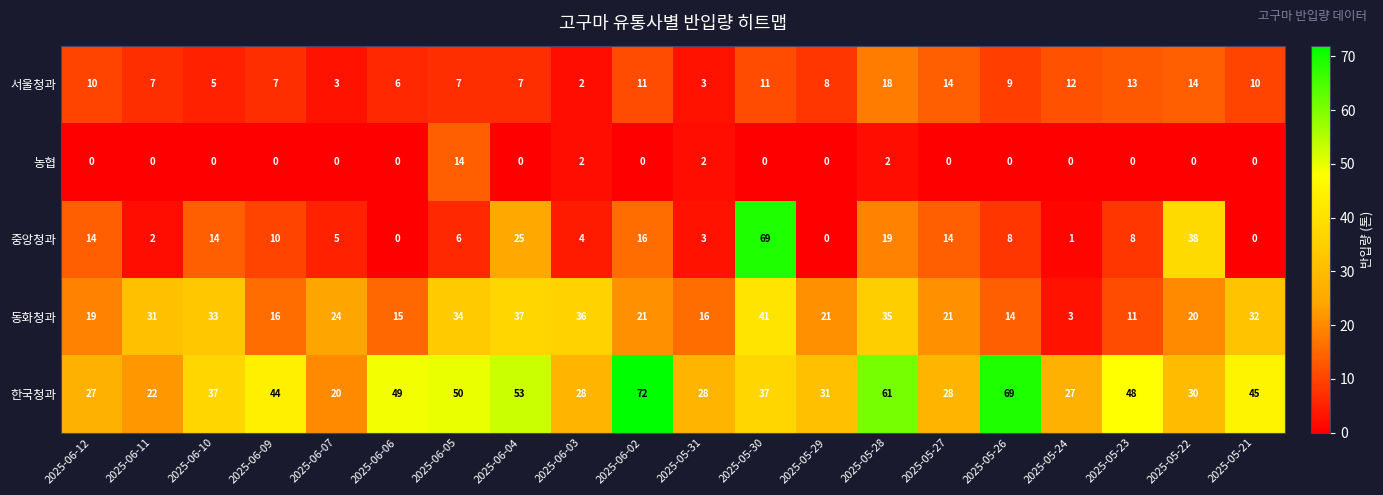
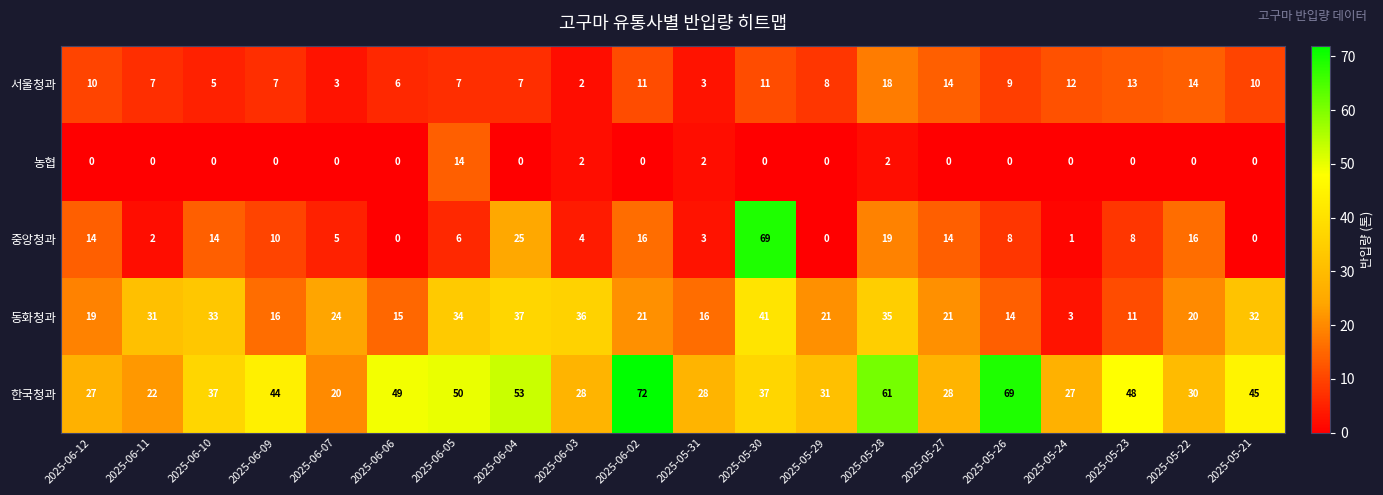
  {
    "서울청과": {
      "2025-06-12": 10,
      "2025-06-11": 7,
      "2025-06-10": 5,
      "2025-06-09": 7,
      "2025-06-07": 3,
      "2025-06-06": 6,
      "2025-06-05": 7,
      "2025-06-04": 7,
      "2025-06-03": 2,
      "2025-06-02": 11,
      "2025-05-31": 3,
      "2025-05-30": 11,
      "2025-05-29": 8,
      "2025-05-28": 18,
      "2025-05-27": 14,
      "2025-05-26": 9,
      "2025-05-24": 12,
      "2025-05-23": 13,
      "2025-05-22": 14,
      "2025-05-21": 10
    },
    "농협": {
      "2025-06-12": 0,
      "2025-06-11": 0,
      "2025-06-10": 0,
      "2025-06-09": 0,
      "2025-06-07": 0,
      "2025-06-06": 0,
      "2025-06-05": 14,
      "2025-06-04": 0,
      "2025-06-03": 2,
      "2025-06-02": 0,
      "2025-05-31": 2,
      "2025-05-30": 0,
      "2025-05-29": 0,
      "2025-05-28": 2,
      "2025-05-27": 0,
      "2025-05-26": 0,
      "2025-05-24": 0,
      "2025-05-23": 0,
      "2025-05-22": 0,
      "2025-05-21": 0
    },
    "중앙청과": {
      "2025-06-12": 14,
      "2025-06-11": 2,
      "2025-06-10": 14,
      "2025-06-09": 10,
      "2025-06-07": 5,
      "2025-06-06": 0,
      "2025-06-05": 6,
      "2025-06-04": 25,
      "2025-06-03": 4,
      "2025-06-02": 16,
      "2025-05-31": 3,
      "2025-05-30": 69,
      "2025-05-29": 0,
      "2025-05-28": 19,
      "2025-05-27": 14,
      "2025-05-26": 8,
      "2025-05-24": 1,
      "2025-05-23": 8,
-     "2025-05-22": 38,
+     "2025-05-22": 16,
      "2025-05-21": 0
    },
    "동화청과": {
      "2025-06-12": 19,
      "2025-06-11": 31,
      "2025-06-10": 33,
      "2025-06-09": 16,
      "2025-06-07": 24,
      "2025-06-06": 15,
      "2025-06-05": 34,
      "2025-06-04": 37,
      "2025-06-03": 36,
      "2025-06-02": 21,
      "2025-05-31": 16,
      "2025-05-30": 41,
      "2025-05-29": 21,
      "2025-05-28": 35,
      "2025-05-27": 21,
      "2025-05-26": 14,
      "2025-05-24": 3,
      "2025-05-23": 11,
      "2025-05-22": 20,
      "2025-05-21": 32
    },
    "한국청과": {
      "2025-06-12": 27,
      "2025-06-11": 22,
      "2025-06-10": 37,
      "2025-06-09": 44,
      "2025-06-07": 20,
      "2025-06-06": 49,
      "2025-06-05": 50,
      "2025-06-04": 53,
      "2025-06-03": 28,
      "2025-06-02": 72,
      "2025-05-31": 28,
      "2025-05-30": 37,
      "2025-05-29": 31,
      "2025-05-28": 61,
      "2025-05-27": 28,
      "2025-05-26": 69,
      "2025-05-24": 27,
      "2025-05-23": 48,
      "2025-05-22": 30,
      "2025-05-21": 45
    }
  }
